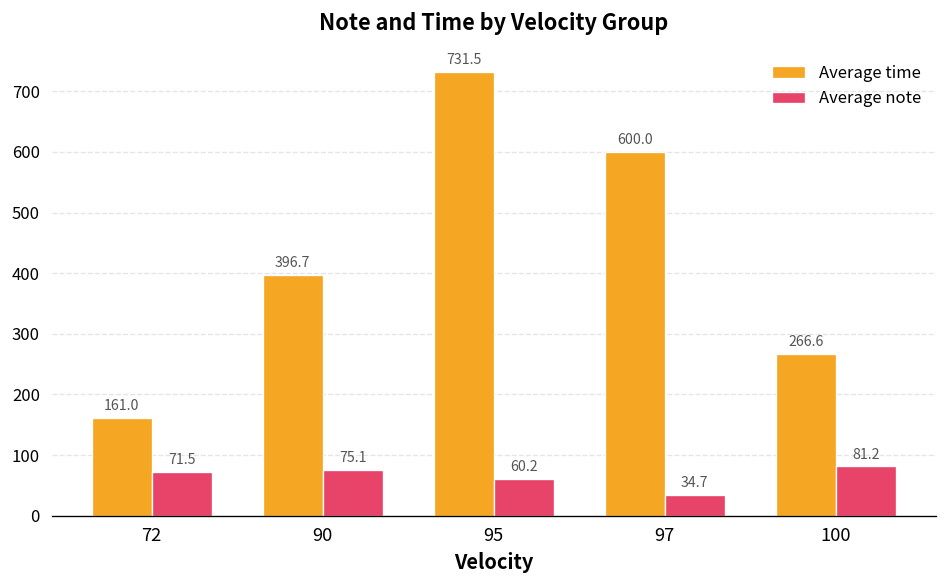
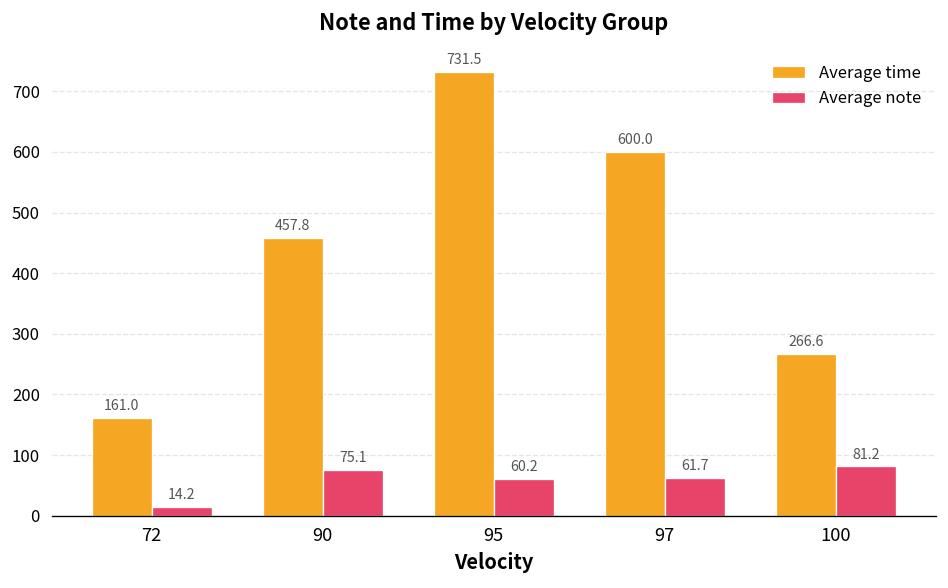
  {
    "Average time": {
      "72": 161.0,
-     "90": 396.7,
+     "90": 457.8,
      "95": 731.5,
      "97": 600.0,
      "100": 266.6
    },
    "Average note": {
-     "72": 71.5,
+     "72": 14.2,
      "90": 75.1,
      "95": 60.2,
-     "97": 34.7,
+     "97": 61.7,
      "100": 81.2
    }
  }
